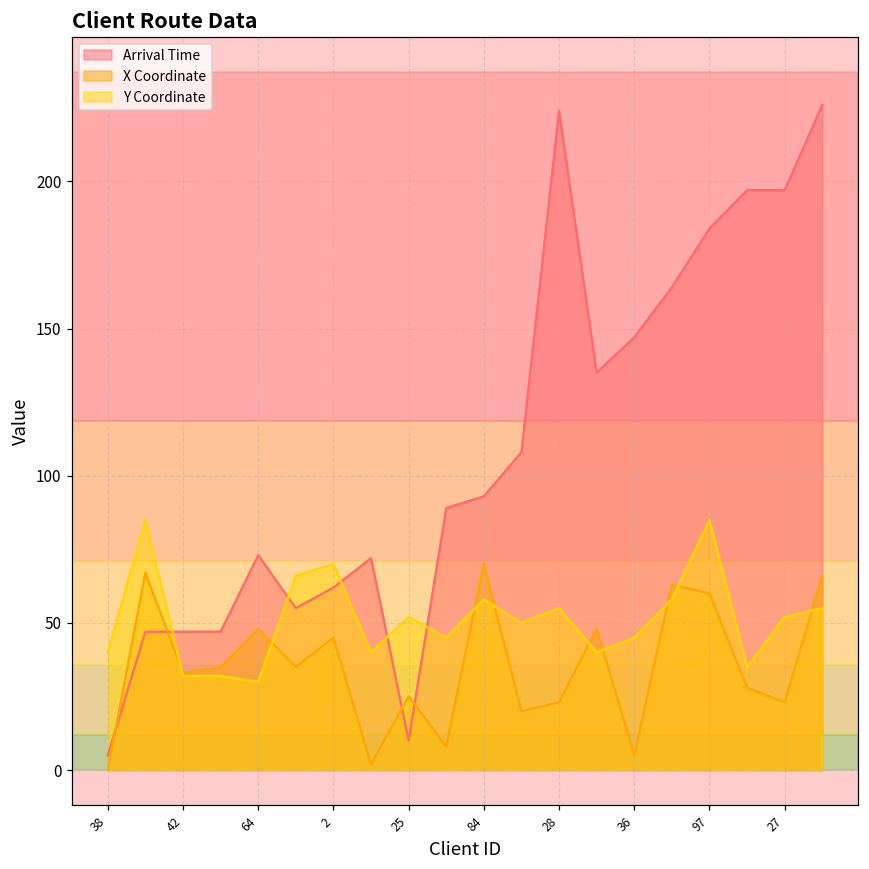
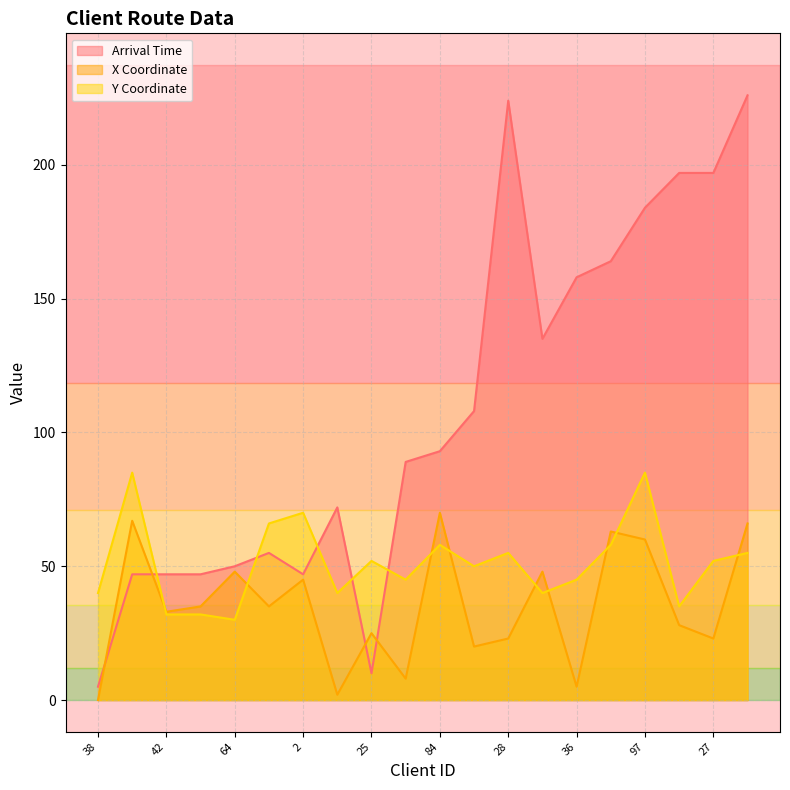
  {
    "Arrival Time": {
      "38": 5,
      "42": 47,
-     "64": 73,
-     "2": 62,
+     "64": 50,
+     "2": 47,
      "25": 10,
      "84": 93,
      "28": 224,
-     "36": 147,
+     "36": 158,
      "97": 184,
      "27": 197
    }
  }
